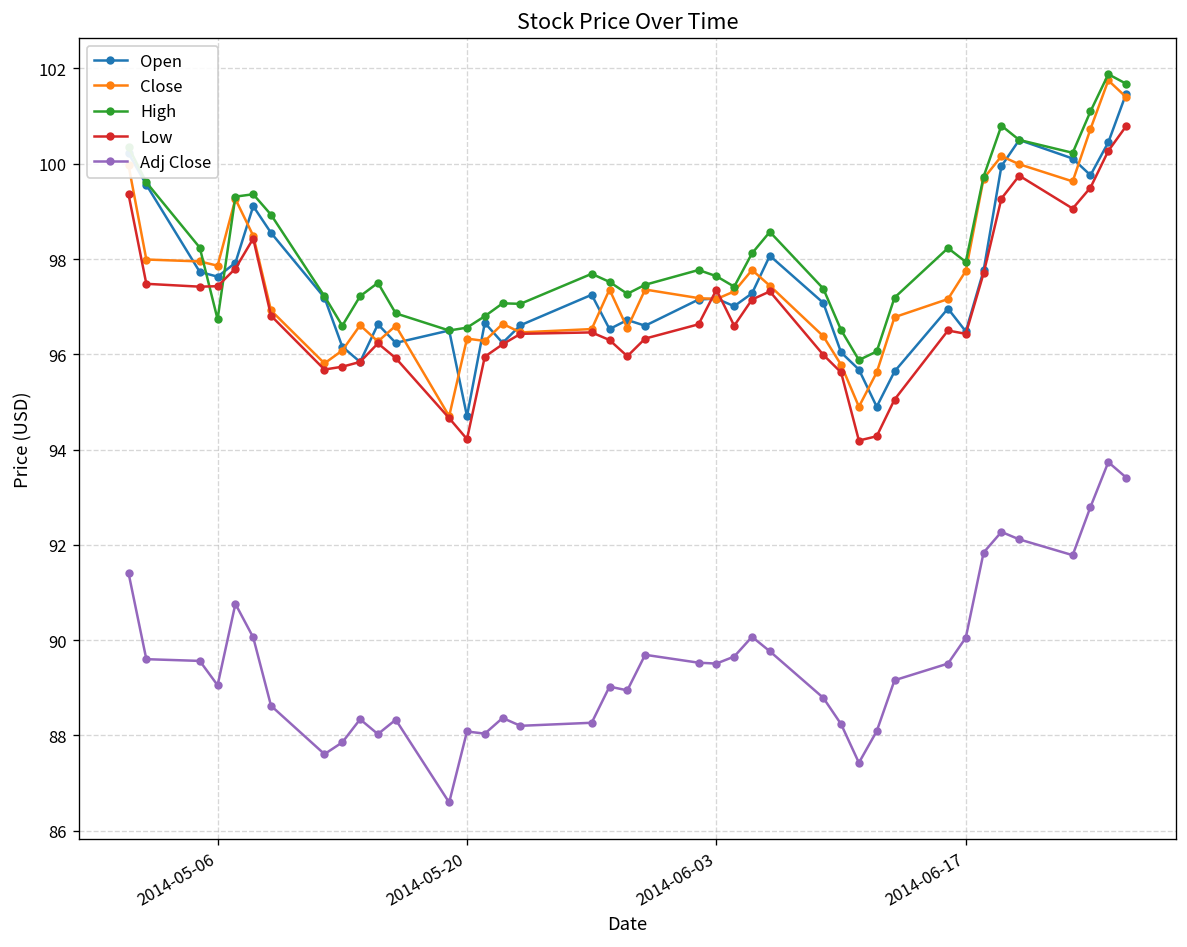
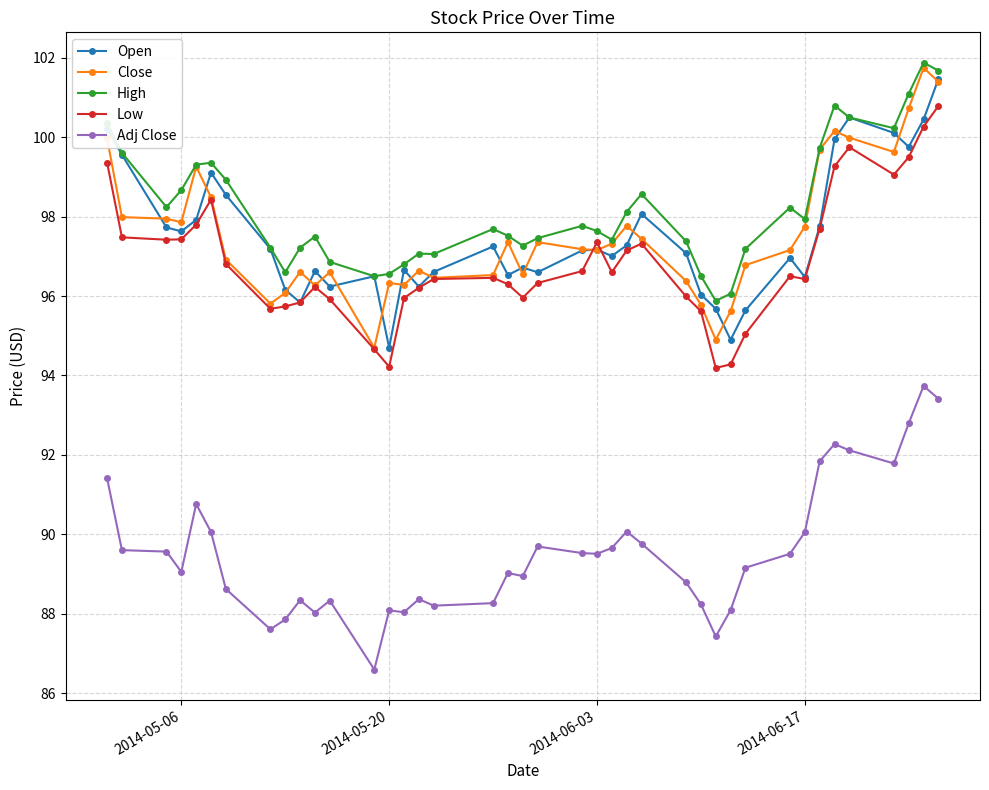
  {
    "Open": {
      "2014-05-06": 97.6,
      "2014-05-20": 94.7
    },
    "Close": {
      "2014-05-06": 97.9,
      "2014-05-20": 96.3,
      "2014-06-17": 97.8
    },
    "High": {
-     "2014-05-06": 96.7,
+     "2014-05-06": 98.7,
      "2014-05-20": 96.6,
      "2014-06-03": 97.6,
      "2014-06-17": 97.9
    },
    "Low": {
      "2014-05-06": 97.4,
      "2014-05-20": 94.2,
      "2014-06-03": 97.4
    },
    "Adj Close": {
      "2014-05-06": 89.1,
      "2014-05-20": 88.1,
      "2014-06-03": 89.5,
      "2014-06-17": 90.1
    }
  }
